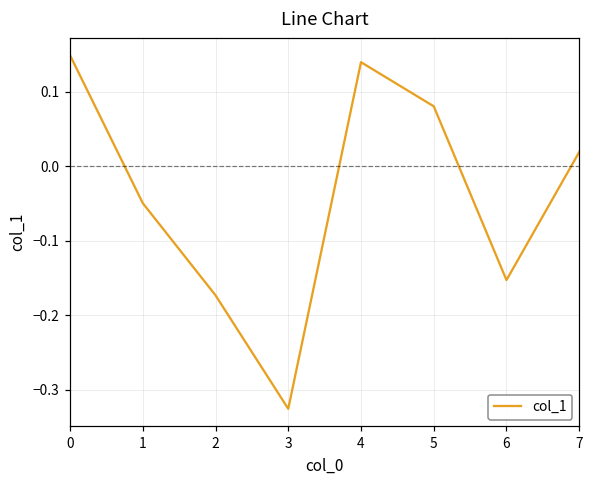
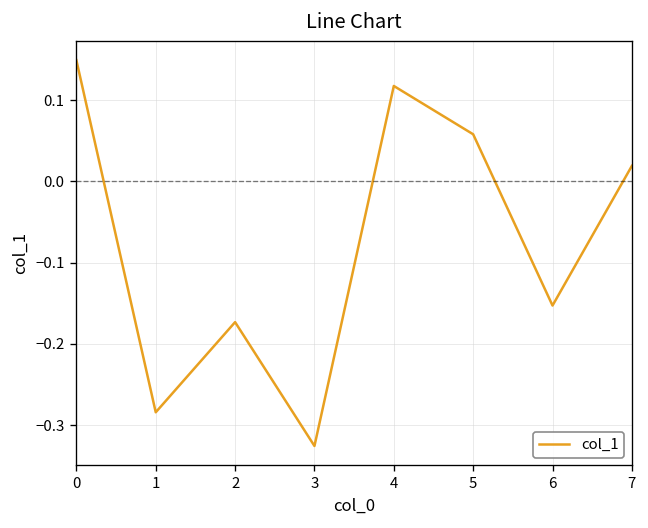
  {
    "0": 0.15,
-   "1": -0.05,
+   "1": -0.28,
    "2": -0.17,
    "3": -0.33,
-   "4": 0.14,
-   "5": 0.08,
+   "4": 0.12,
+   "5": 0.06,
    "6": -0.15,
    "7": 0.02
  }
